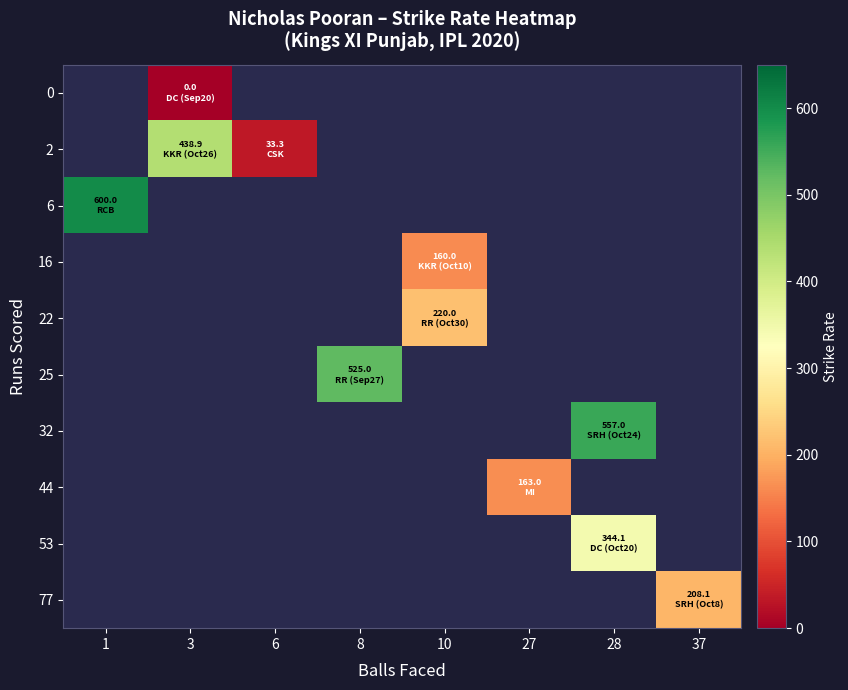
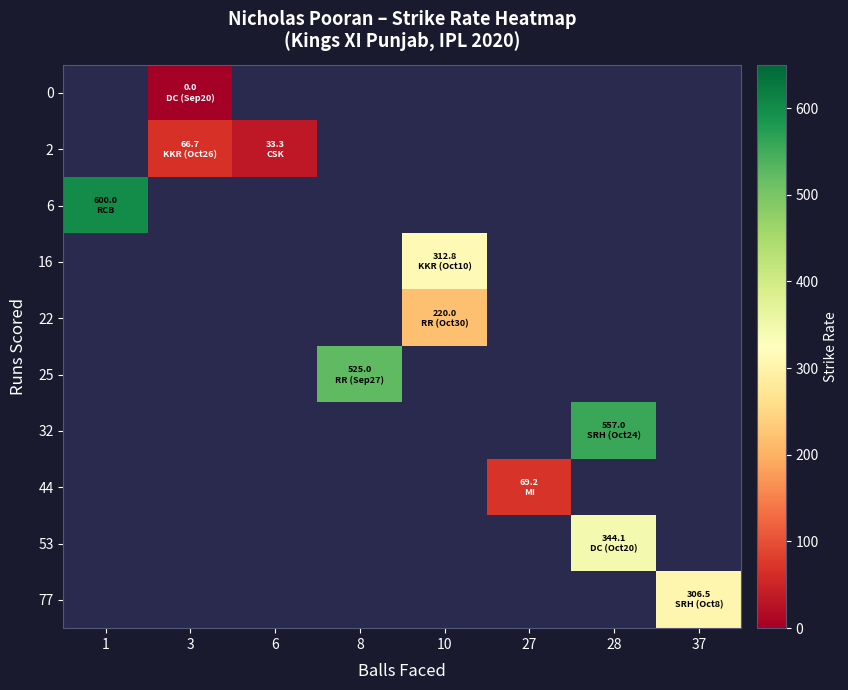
  {
    "0": {
      "3": 0.0
    },
    "2": {
-     "3": 438.9,
+     "3": 66.7,
      "6": 33.3
    },
    "6": {
      "1": 600.0
    },
    "16": {
-     "10": 160.0
+     "10": 312.8
    },
    "22": {
      "10": 220.0
    },
    "25": {
      "8": 525.0
    },
    "32": {
      "28": 557.0
    },
    "44": {
-     "27": 163.0
+     "27": 69.2
    },
    "53": {
      "28": 344.1
    },
    "77": {
-     "37": 208.1
+     "37": 306.5
    }
  }
